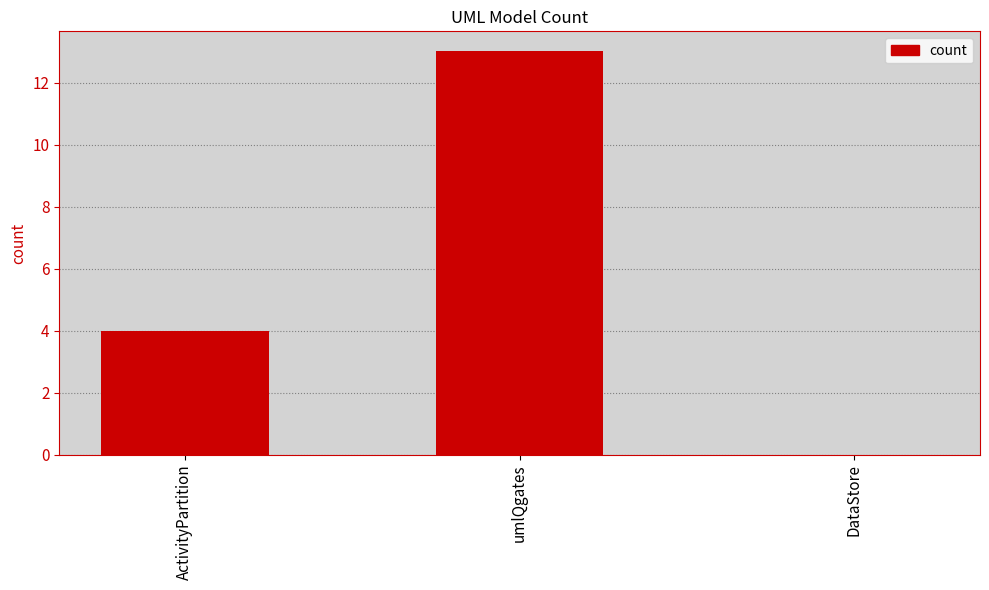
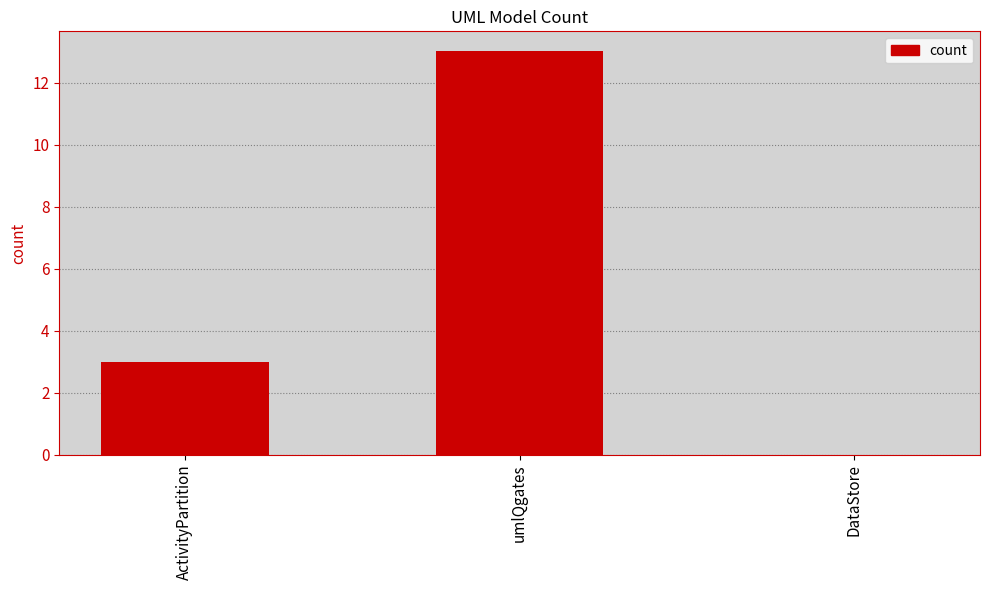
  {
-   "ActivityPartition": 4,
+   "ActivityPartition": 3,
    "umlQgates": 13,
    "DataStore": 0
  }
